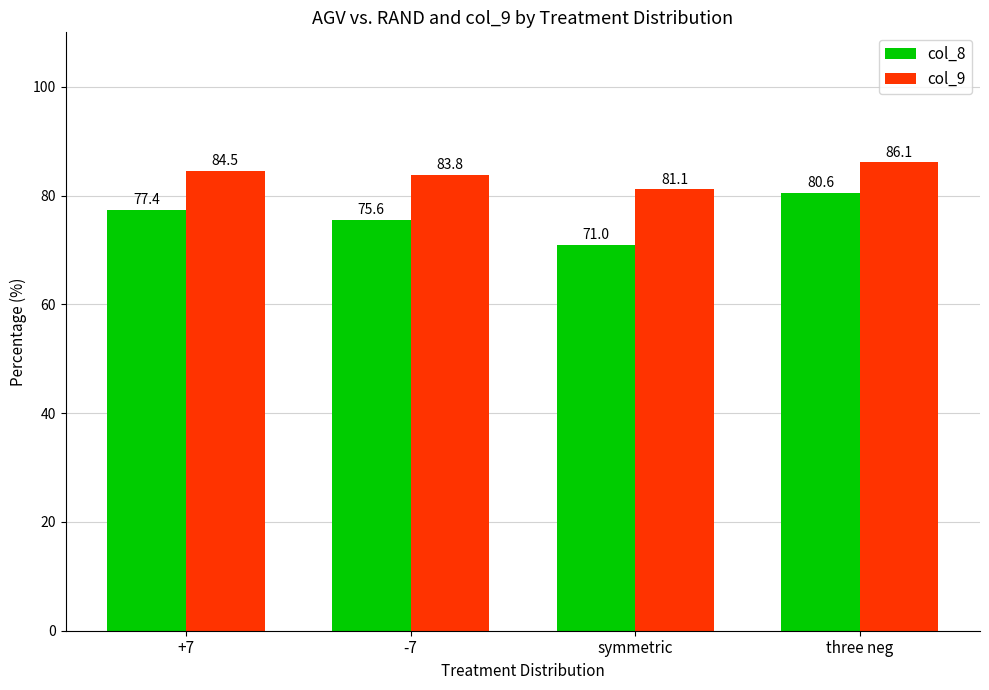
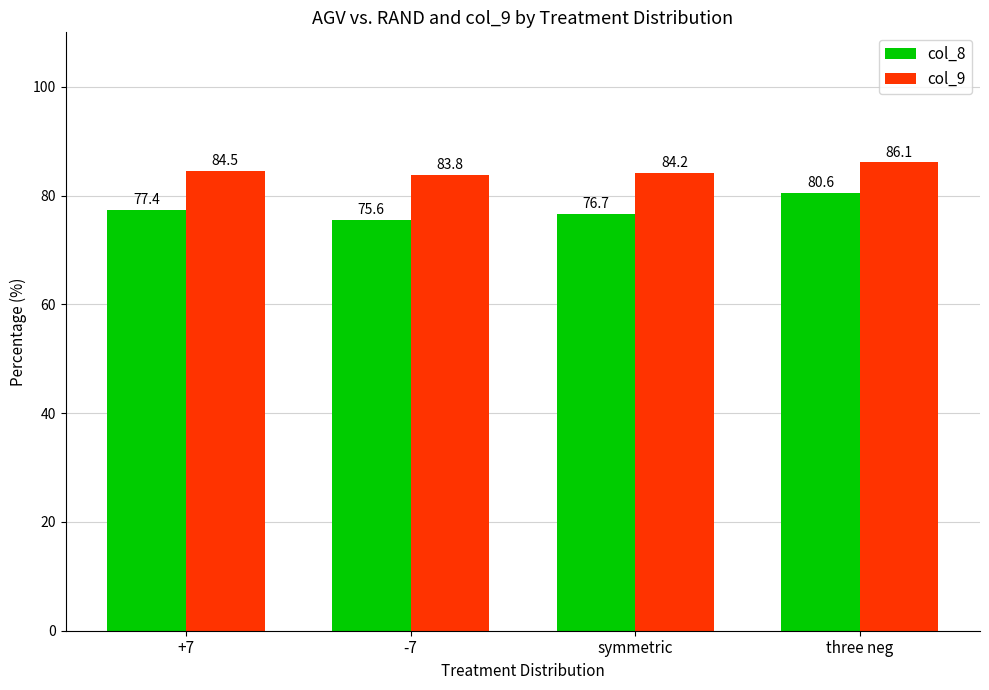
  {
    "col_8": {
      "+7": 77.4,
      "-7": 75.6,
-     "symmetric": 71.0,
+     "symmetric": 76.7,
      "three neg": 80.6
    },
    "col_9": {
      "+7": 84.5,
      "-7": 83.8,
-     "symmetric": 81.1,
+     "symmetric": 84.2,
      "three neg": 86.1
    }
  }
